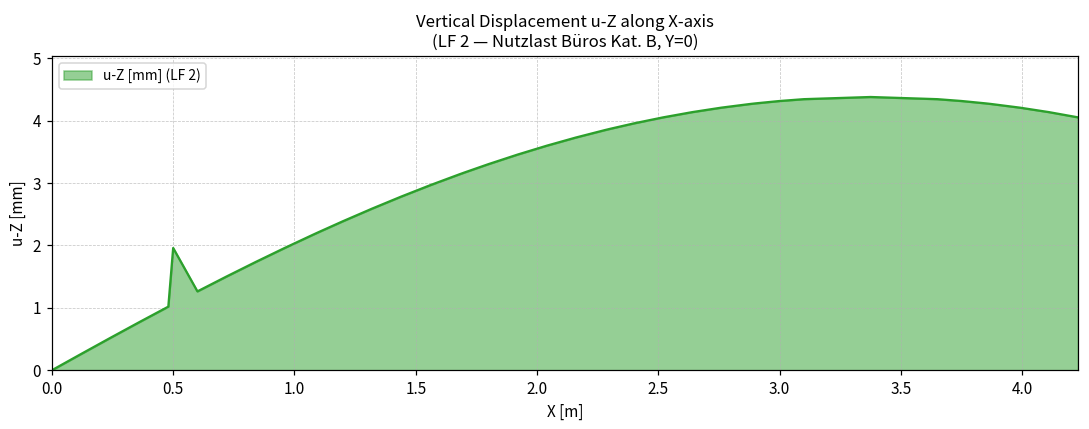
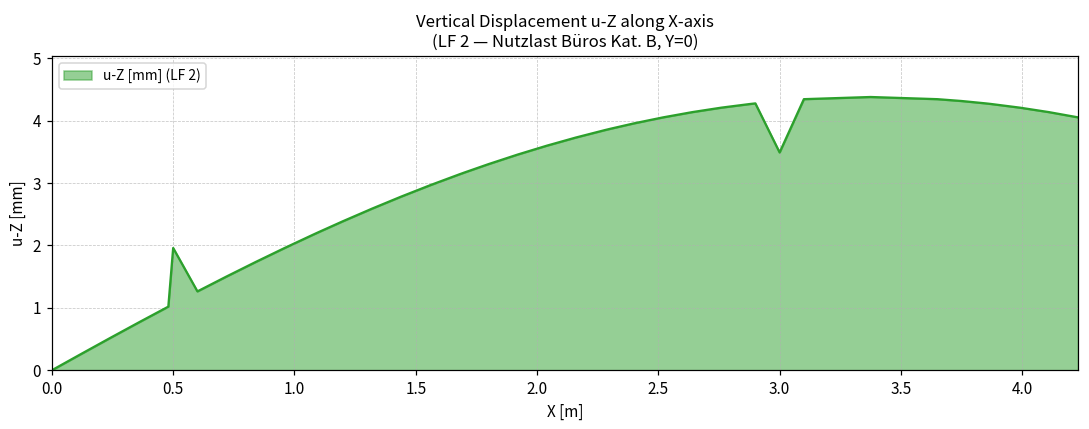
  {
    "0.0": 0.0,
    "0.5": 2.0,
-   "3.0": 4.3
+   "3.0": 3.5
  }
